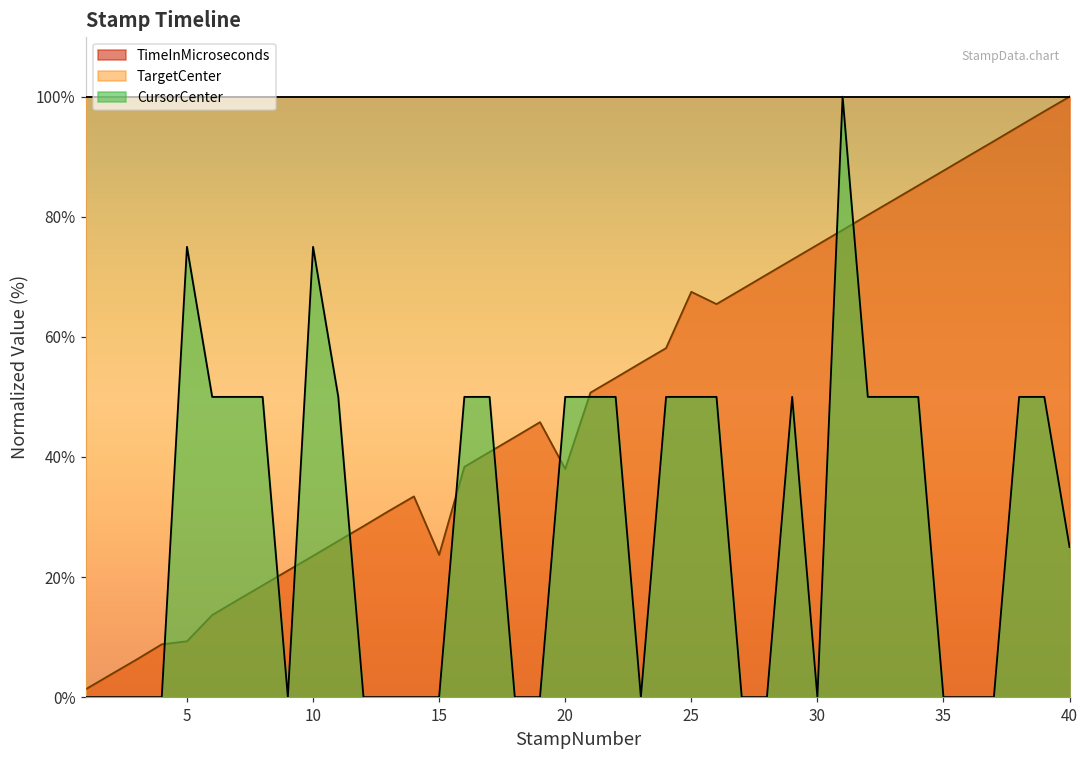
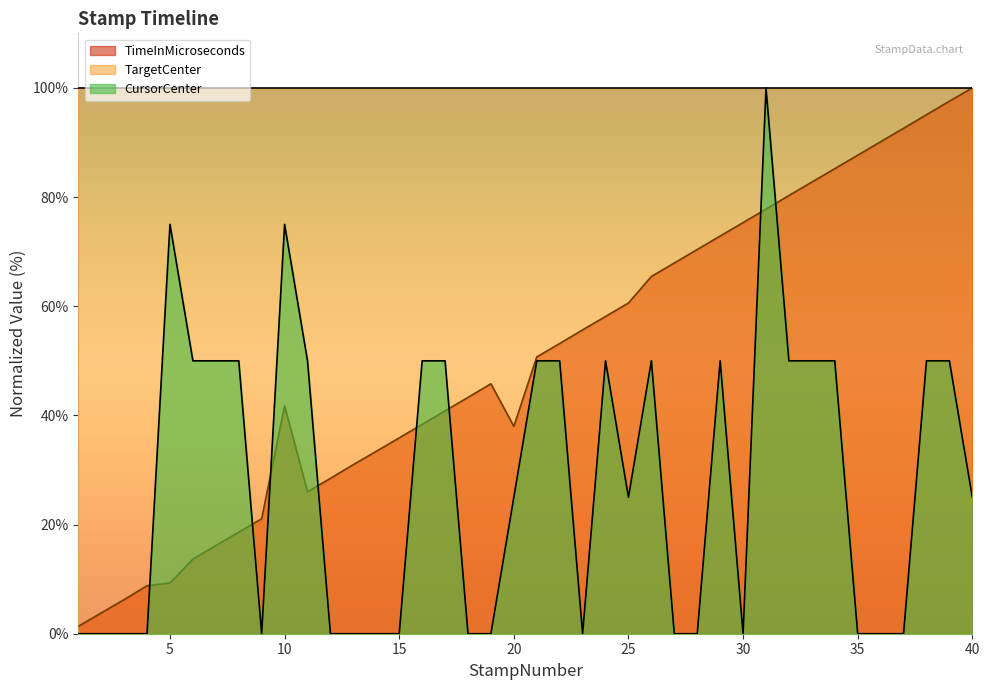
  {
    "TimeInMicroseconds": {
      "5": "9%",
-     "10": "24%",
-     "15": "24%",
+     "10": "42%",
+     "15": "36%",
      "20": "38%",
-     "25": "67%",
+     "25": "61%",
      "30": "75%",
      "35": "88%"
    },
    "TargetCenter": {
      "10": "100%",
      "15": "100%",
      "20": "100%",
      "25": "100%",
      "30": "100%",
      "35": "100%"
    },
    "CursorCenter": {
      "5": "75%",
      "10": "75%",
      "15": "0%",
-     "20": "50%",
-     "25": "50%",
+     "20": "25%",
+     "25": "25%",
      "30": "0%",
      "35": "0%",
      "40": "25%"
    }
  }
